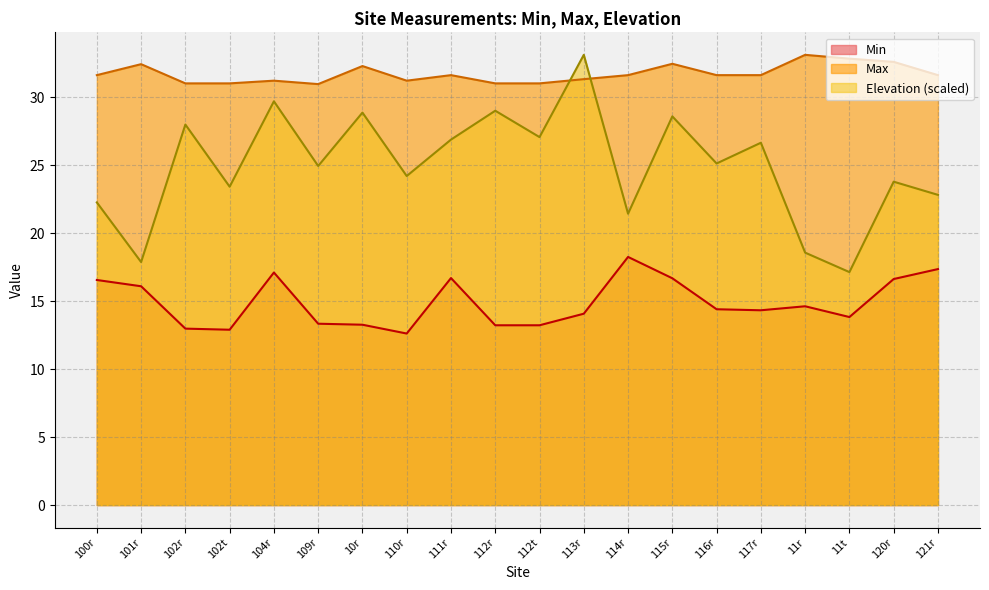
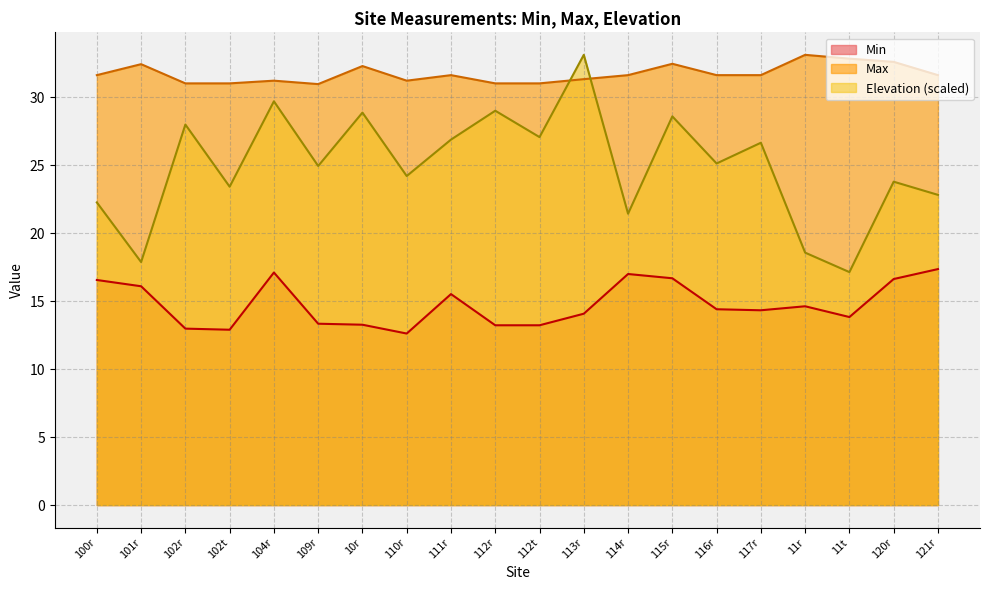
  {
    "Min": {
      "100r": 16.6,
      "101r": 16.1,
      "102r": 13.0,
      "102t": 12.9,
      "104r": 17.1,
      "109r": 13.3,
      "10r": 13.3,
      "110r": 12.6,
-     "111r": 16.7,
+     "111r": 15.5,
      "112r": 13.2,
      "112t": 13.2,
      "113r": 14.1,
-     "114r": 18.3,
+     "114r": 17.0,
      "115r": 16.7,
      "116r": 14.4,
      "117r": 14.3,
      "11r": 14.6,
      "11t": 13.8,
      "120r": 16.6,
      "121r": 17.4
    }
  }
